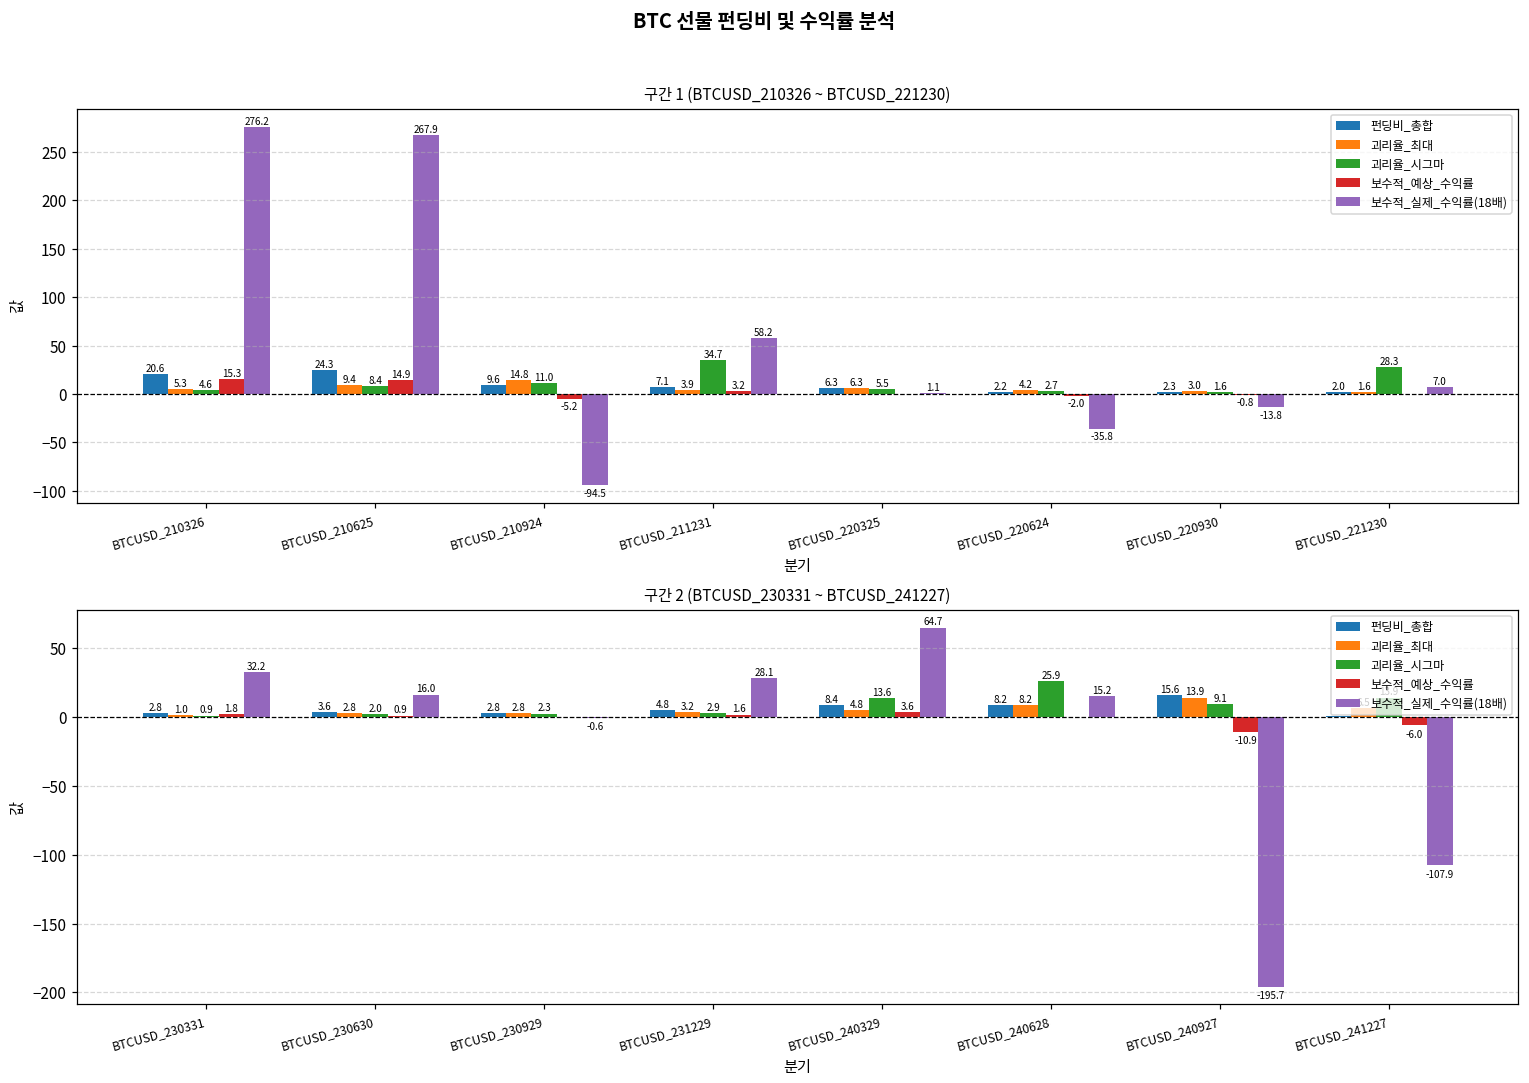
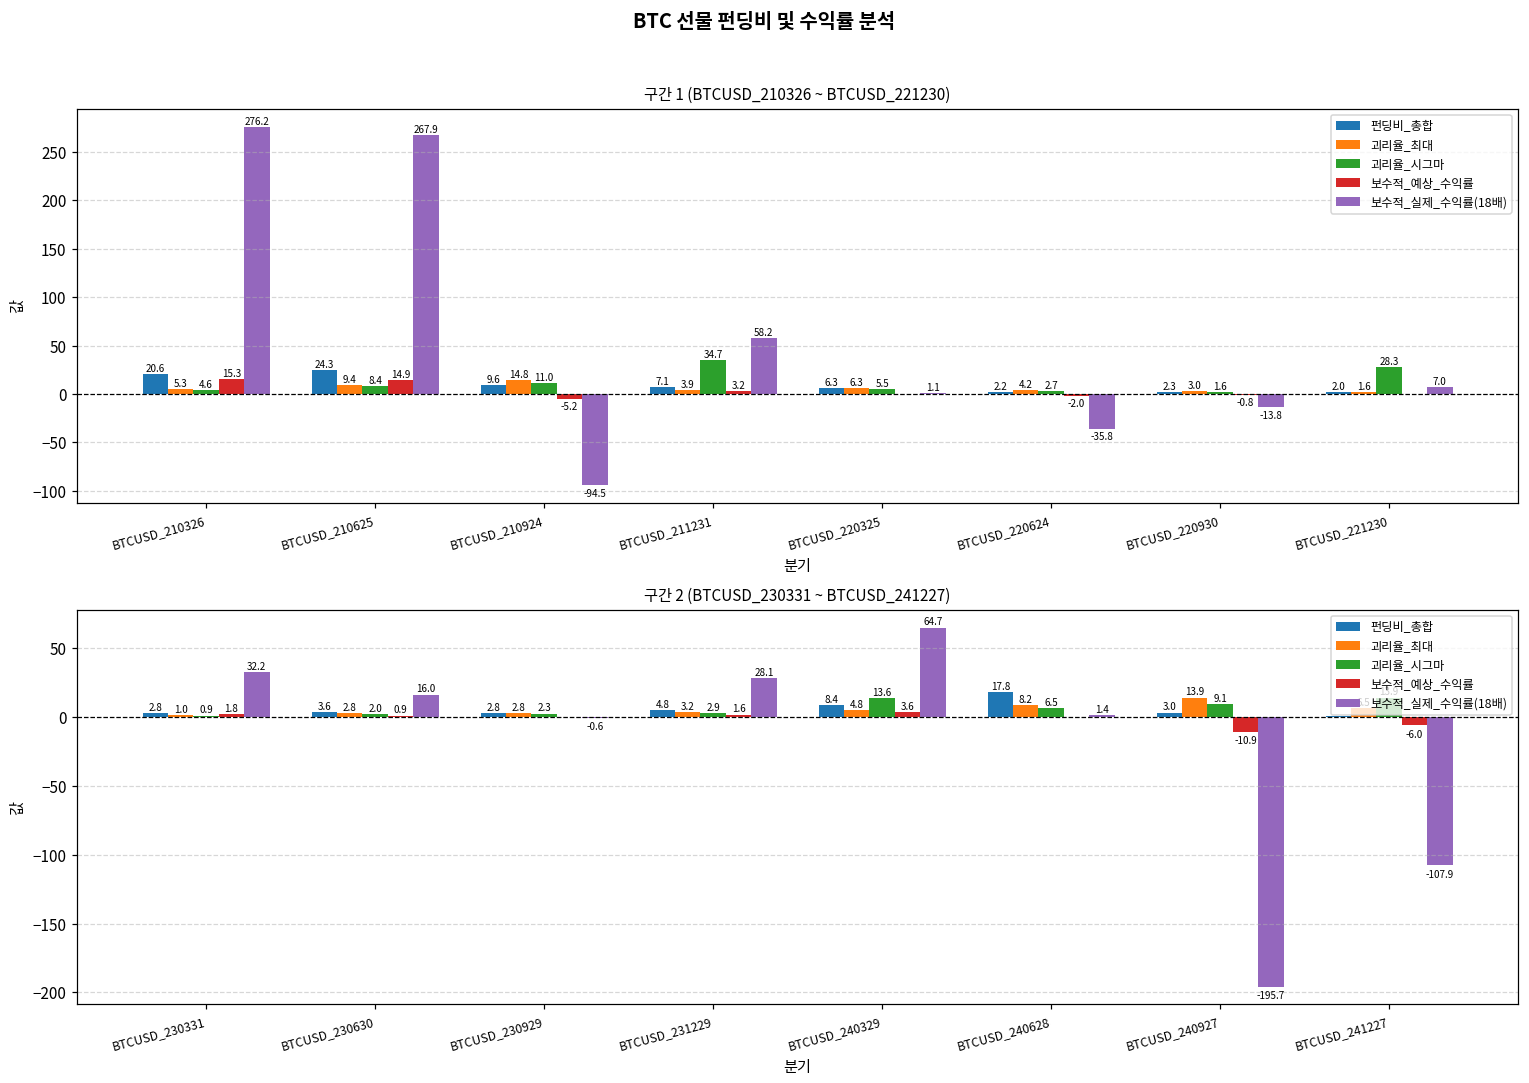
  {
    "구간 1 (BTCUSD_210326 ~ BTCUSD_221230)": {
      "펀딩비_총합": {
        "BTCUSD_210326": 20.6,
        "BTCUSD_210625": 24.3,
        "BTCUSD_210924": 9.6,
        "BTCUSD_211231": 7.1,
        "BTCUSD_220325": 6.3,
        "BTCUSD_220624": 2.2,
        "BTCUSD_220930": 2.3,
        "BTCUSD_221230": 2.0
      },
      "괴리율_최대": {
        "BTCUSD_210326": 5.3,
        "BTCUSD_210625": 9.4,
        "BTCUSD_210924": 14.8,
        "BTCUSD_211231": 3.9,
        "BTCUSD_220325": 6.3,
        "BTCUSD_220624": 4.2,
        "BTCUSD_220930": 3.0,
        "BTCUSD_221230": 1.6
      },
      "괴리율_시그마": {
        "BTCUSD_210326": 4.6,
        "BTCUSD_210625": 8.4,
        "BTCUSD_210924": 11.0,
        "BTCUSD_211231": 34.7,
        "BTCUSD_220325": 5.5,
        "BTCUSD_220624": 2.7,
        "BTCUSD_220930": 1.6,
        "BTCUSD_221230": 28.3
      },
      "보수적_예상_수익률": {
        "BTCUSD_210326": 15.3,
        "BTCUSD_210625": 14.9,
        "BTCUSD_210924": -5.2,
        "BTCUSD_211231": 3.2,
        "BTCUSD_220624": -2.0,
        "BTCUSD_220930": -0.8
      },
      "보수적_실제_수익률(18배)": {
        "BTCUSD_210326": 276.2,
        "BTCUSD_210625": 267.9,
        "BTCUSD_210924": -94.5,
        "BTCUSD_211231": 58.2,
        "BTCUSD_220325": 1.1,
        "BTCUSD_220624": -35.8,
        "BTCUSD_220930": -13.8,
        "BTCUSD_221230": 7.0
      }
    },
    "구간 2 (BTCUSD_230331 ~ BTCUSD_241227)": {
      "펀딩비_총합": {
        "BTCUSD_230331": 2.8,
        "BTCUSD_230630": 3.6,
        "BTCUSD_230929": 2.8,
        "BTCUSD_231229": 4.8,
        "BTCUSD_240329": 8.4,
-       "BTCUSD_240628": 8.2,
-       "BTCUSD_240927": 15.6
+       "BTCUSD_240628": 17.8,
+       "BTCUSD_240927": 3.0
      },
      "괴리율_최대": {
        "BTCUSD_230331": 1.0,
        "BTCUSD_230630": 2.8,
        "BTCUSD_230929": 2.8,
        "BTCUSD_231229": 3.2,
        "BTCUSD_240329": 4.8,
        "BTCUSD_240628": 8.2,
        "BTCUSD_240927": 13.9
      },
      "괴리율_시그마": {
        "BTCUSD_230331": 0.9,
        "BTCUSD_230630": 2.0,
        "BTCUSD_230929": 2.3,
        "BTCUSD_231229": 2.9,
        "BTCUSD_240329": 13.6,
-       "BTCUSD_240628": 25.9,
+       "BTCUSD_240628": 6.5,
        "BTCUSD_240927": 9.1
      },
      "보수적_예상_수익률": {
        "BTCUSD_230331": 1.8,
        "BTCUSD_230630": 0.9,
        "BTCUSD_231229": 1.6,
        "BTCUSD_240329": 3.6,
        "BTCUSD_240927": -10.9,
        "BTCUSD_241227": -6.0
      },
      "보수적_실제_수익률(18배)": {
        "BTCUSD_230331": 32.2,
        "BTCUSD_230630": 16.0,
        "BTCUSD_230929": -0.6,
        "BTCUSD_231229": 28.1,
        "BTCUSD_240329": 64.7,
-       "BTCUSD_240628": 15.2,
+       "BTCUSD_240628": 1.4,
        "BTCUSD_240927": -195.7,
        "BTCUSD_241227": -107.9
      }
    }
  }
